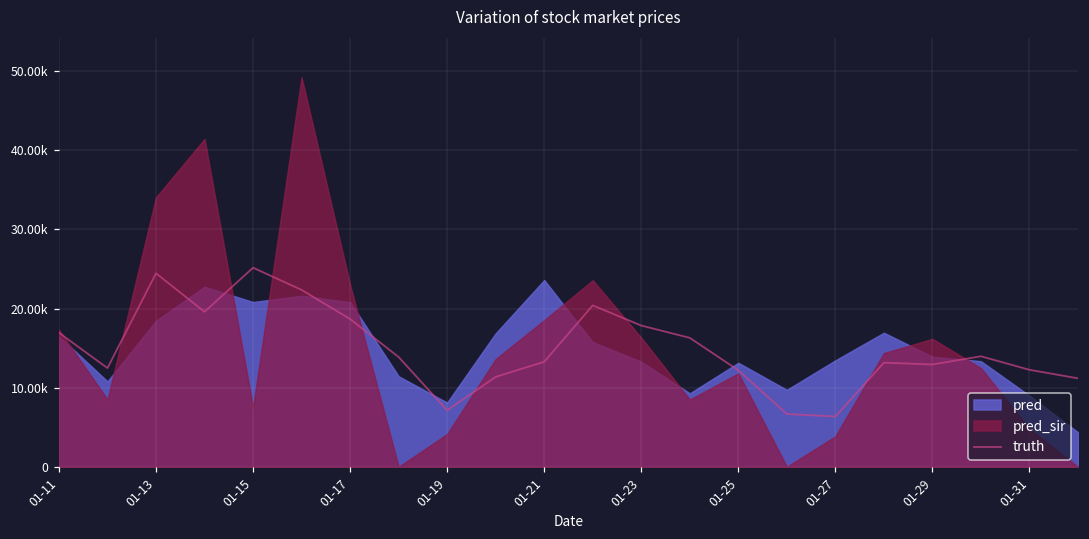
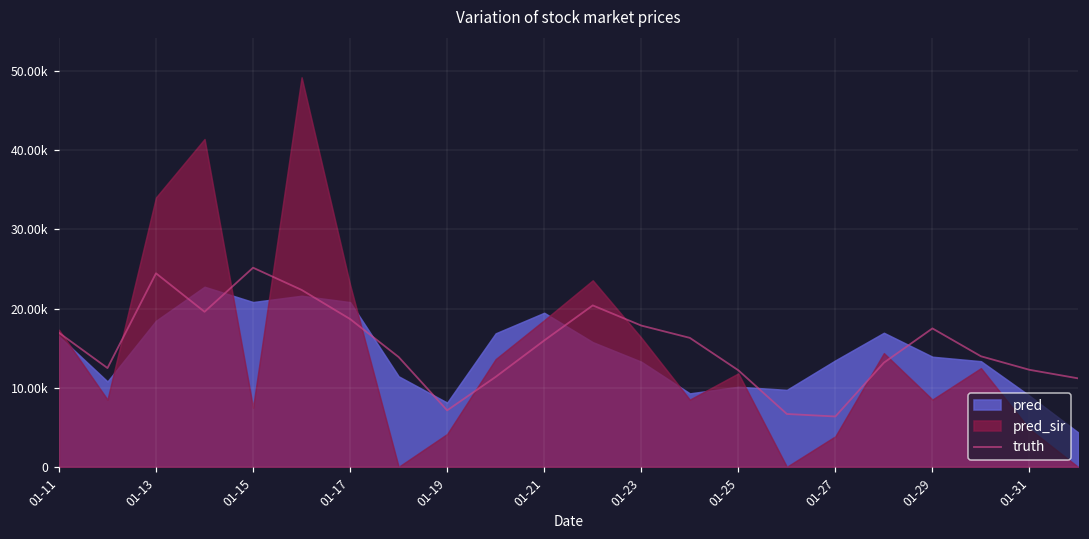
  {
    "truth": {
      "01-11": 17000,
      "01-13": 24000,
      "01-15": 25000,
      "01-17": 19000,
      "01-19": 7000,
-     "01-21": 13000,
+     "01-21": 16000,
      "01-23": 18000,
      "01-25": 12000,
      "01-27": 6000,
-     "01-29": 13000,
+     "01-29": 17000,
      "01-31": 12000
    },
    "pred": {
      "01-11": 17000,
      "01-13": 18000,
      "01-15": 21000,
      "01-17": 21000,
      "01-19": 8000,
-     "01-21": 24000,
+     "01-21": 19000,
      "01-23": 13000,
-     "01-25": 13000,
+     "01-25": 10000,
      "01-27": 13000,
      "01-29": 14000
    },
    "pred_sir": {
      "01-11": 17000,
      "01-13": 34000,
      "01-15": 7000,
      "01-17": 23000,
      "01-19": 4000,
      "01-21": 19000,
      "01-23": 16000,
      "01-25": 12000,
      "01-27": 4000,
-     "01-29": 16000
+     "01-29": 8000
    }
  }
